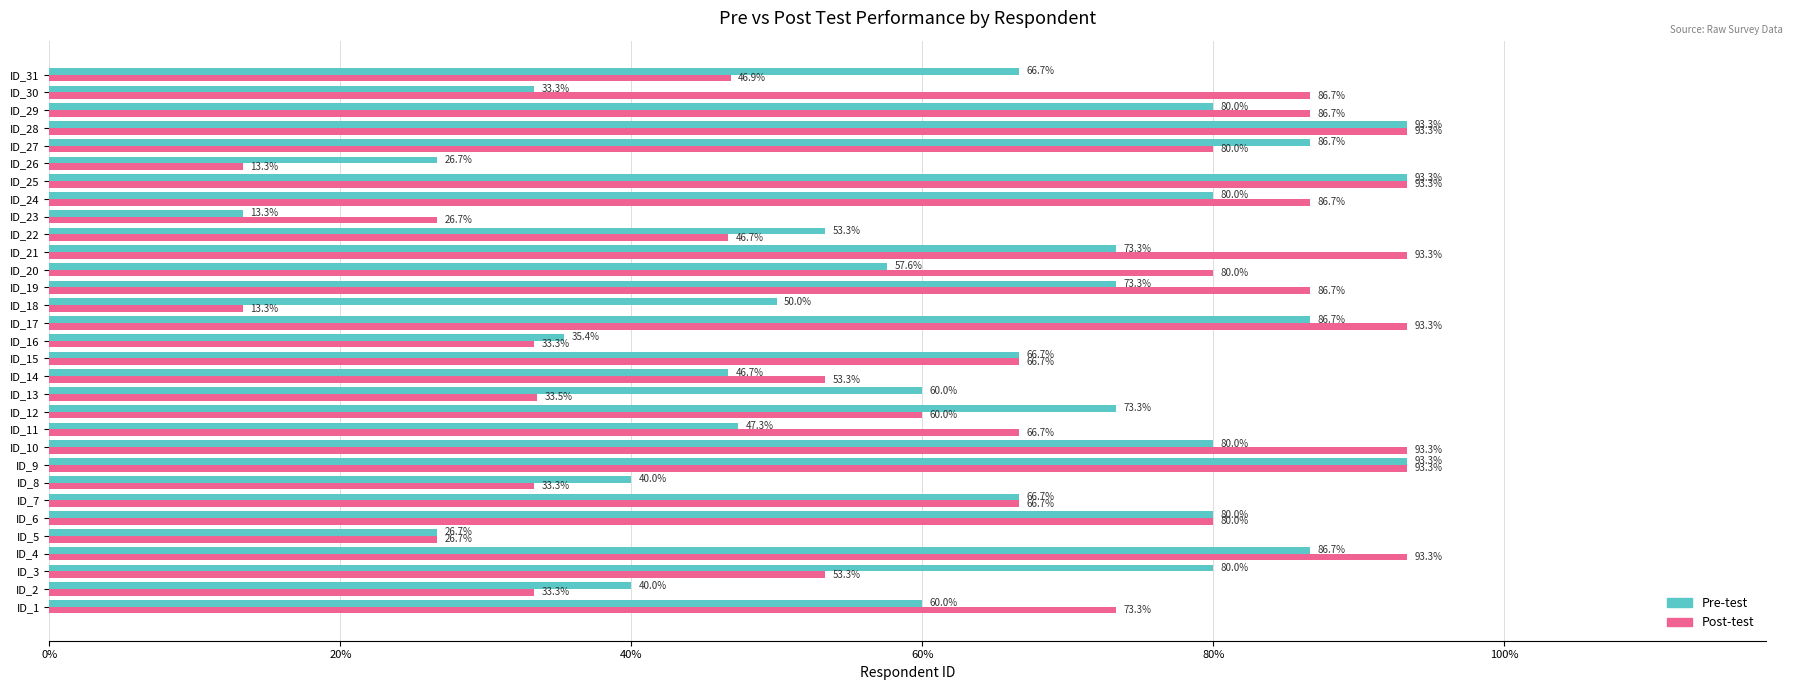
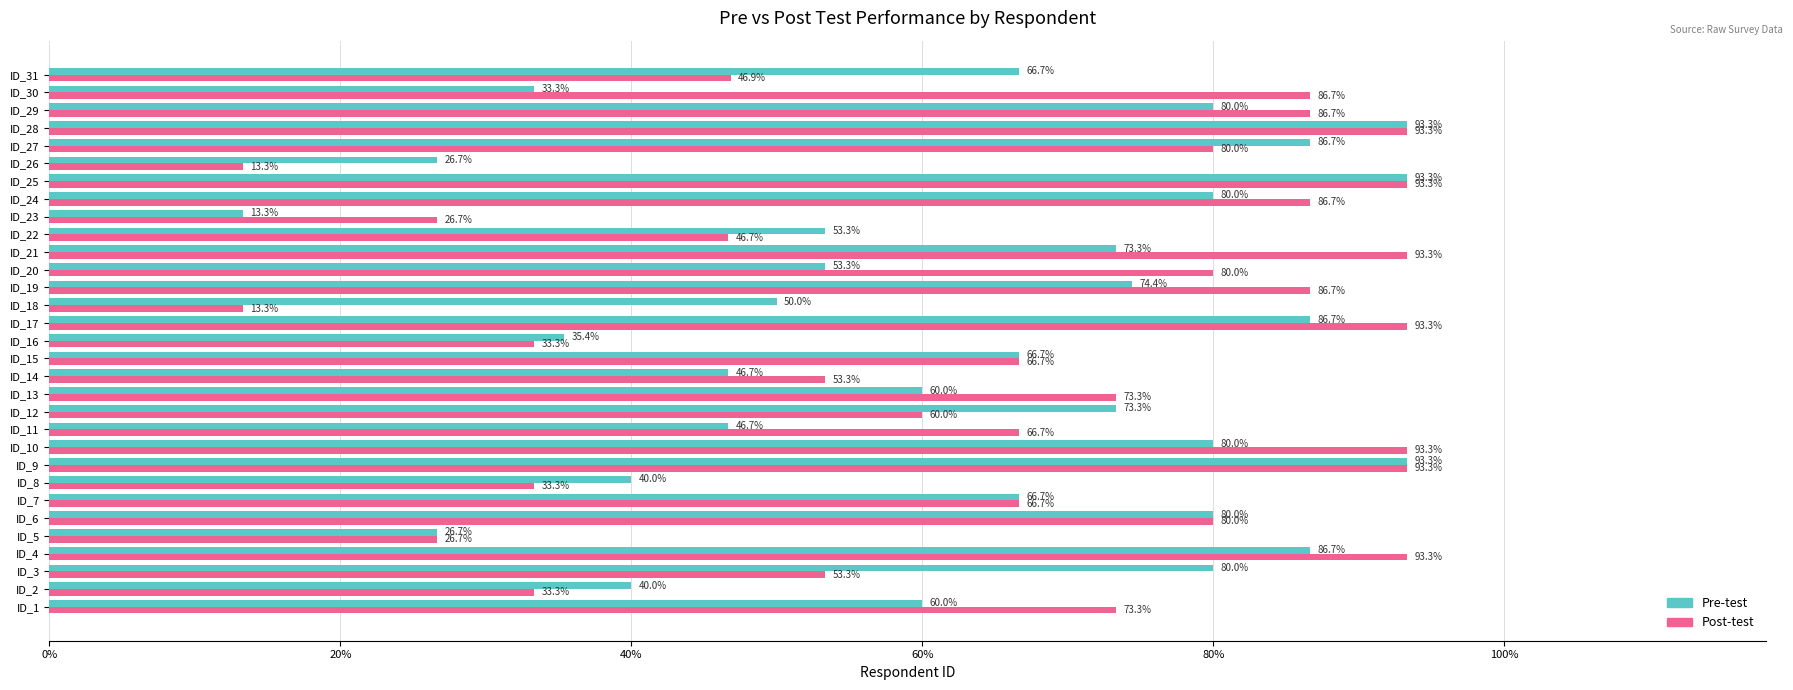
  {
    "Pre-test": {
      "ID_31": "66.7%",
      "ID_30": "33.3%",
      "ID_29": "80.0%",
      "ID_27": "86.7%",
      "ID_26": "26.7%",
      "ID_24": "80.0%",
      "ID_23": "13.3%",
      "ID_22": "53.3%",
      "ID_21": "73.3%",
-     "ID_20": "57.6%",
-     "ID_19": "73.3%",
+     "ID_20": "53.3%",
+     "ID_19": "74.4%",
      "ID_18": "50.0%",
      "ID_17": "86.7%",
      "ID_16": "35.4%",
      "ID_14": "46.7%",
      "ID_13": "60.0%",
      "ID_12": "73.3%",
-     "ID_11": "47.3%",
+     "ID_11": "46.7%",
      "ID_10": "80.0%",
      "ID_8": "40.0%",
      "ID_4": "86.7%",
      "ID_3": "80.0%",
      "ID_2": "40.0%",
      "ID_1": "60.0%"
    },
    "Post-test": {
      "ID_31": "46.9%",
      "ID_30": "86.7%",
      "ID_29": "86.7%",
      "ID_27": "80.0%",
      "ID_26": "13.3%",
      "ID_24": "86.7%",
      "ID_23": "26.7%",
      "ID_22": "46.7%",
      "ID_21": "93.3%",
      "ID_20": "80.0%",
      "ID_19": "86.7%",
      "ID_18": "13.3%",
      "ID_17": "93.3%",
      "ID_16": "33.3%",
      "ID_14": "53.3%",
-     "ID_13": "33.5%",
+     "ID_13": "73.3%",
      "ID_12": "60.0%",
      "ID_11": "66.7%",
      "ID_10": "93.3%",
      "ID_8": "33.3%",
      "ID_4": "93.3%",
      "ID_3": "53.3%",
      "ID_2": "33.3%",
      "ID_1": "73.3%"
    }
  }
